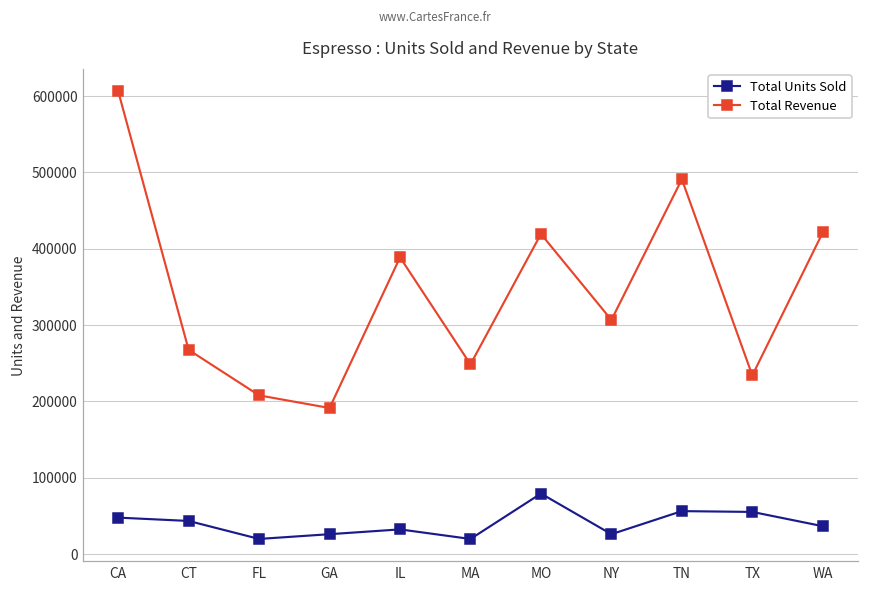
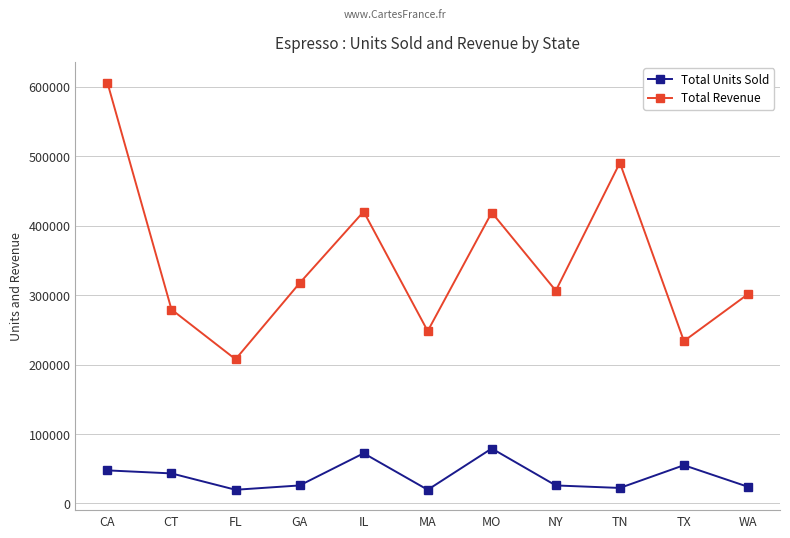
  {
    "Total Units Sold": {
      "CA": 50000,
      "CT": 40000,
      "FL": 20000,
      "GA": 30000,
-     "IL": 30000,
+     "IL": 70000,
      "MA": 20000,
      "MO": 80000,
      "NY": 30000,
-     "TN": 60000,
+     "TN": 20000,
      "TX": 60000,
-     "WA": 40000
+     "WA": 20000
    },
    "Total Revenue": {
      "CA": 610000,
-     "CT": 270000,
+     "CT": 280000,
      "FL": 210000,
-     "GA": 190000,
-     "IL": 390000,
+     "GA": 320000,
+     "IL": 420000,
      "MA": 250000,
      "MO": 420000,
      "NY": 310000,
      "TN": 490000,
      "TX": 230000,
-     "WA": 420000
+     "WA": 300000
    }
  }
